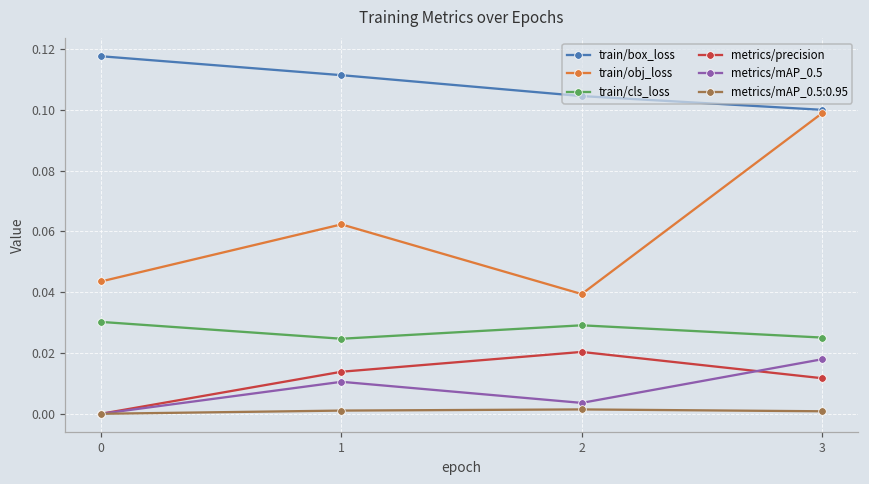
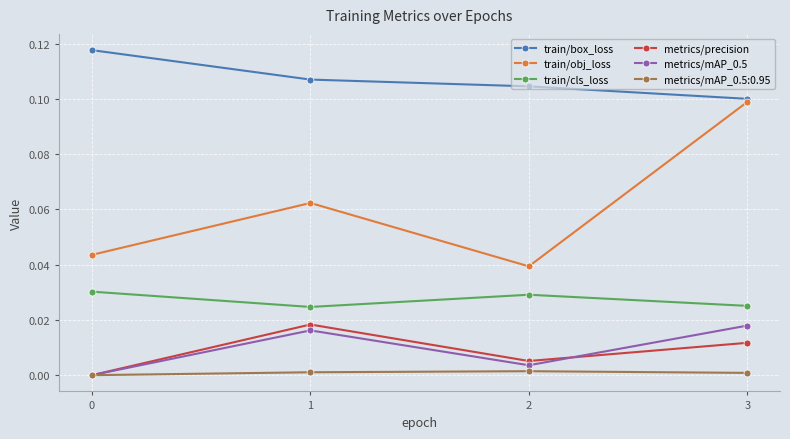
  {
    "train/box_loss": {
      "0": 0.118,
-     "1": 0.111,
+     "1": 0.107,
      "3": 0.100
    },
    "train/obj_loss": {
      "0": 0.044,
      "1": 0.062,
      "2": 0.039,
      "3": 0.099
    },
    "train/cls_loss": {
      "0": 0.030,
      "1": 0.025,
      "2": 0.029,
      "3": 0.025
    },
    "metrics/precision": {
-     "1": 0.014,
-     "2": 0.020,
+     "1": 0.018,
+     "2": 0.005,
      "3": 0.012
    },
    "metrics/mAP_0.5": {
-     "1": 0.011,
+     "1": 0.016,
      "2": 0.004,
      "3": 0.018
    },
    "metrics/mAP_0.5:0.95": {
      "1": 0.001,
      "2": 0.001,
      "3": 0.001
    }
  }
